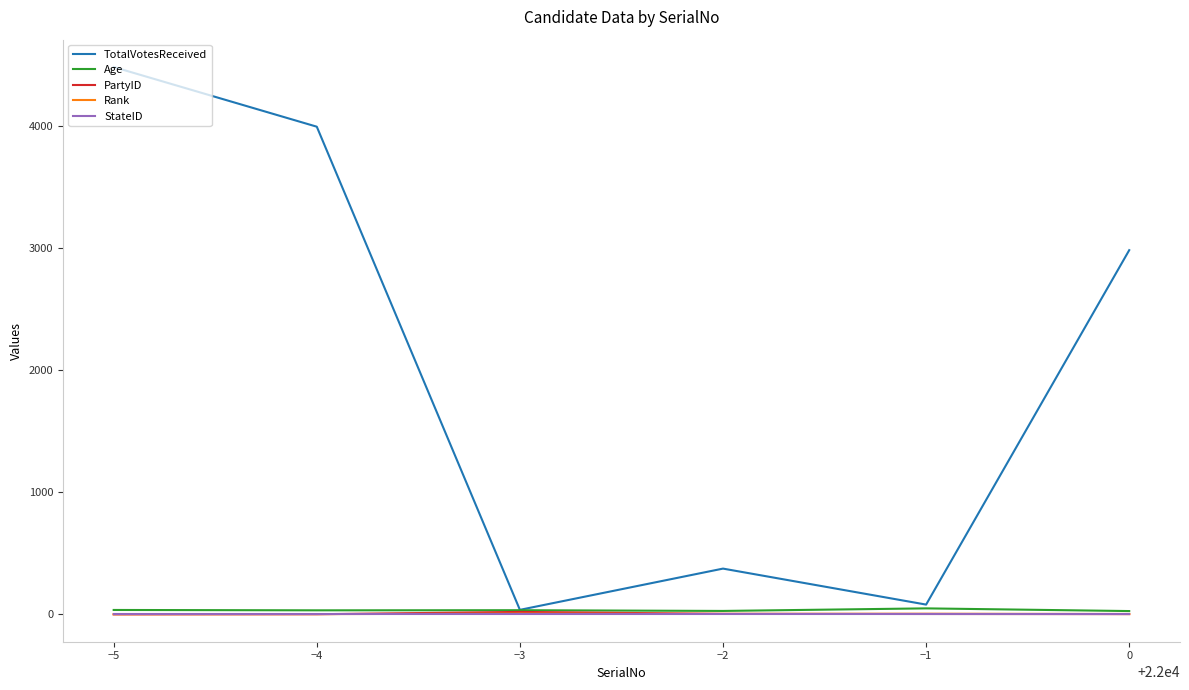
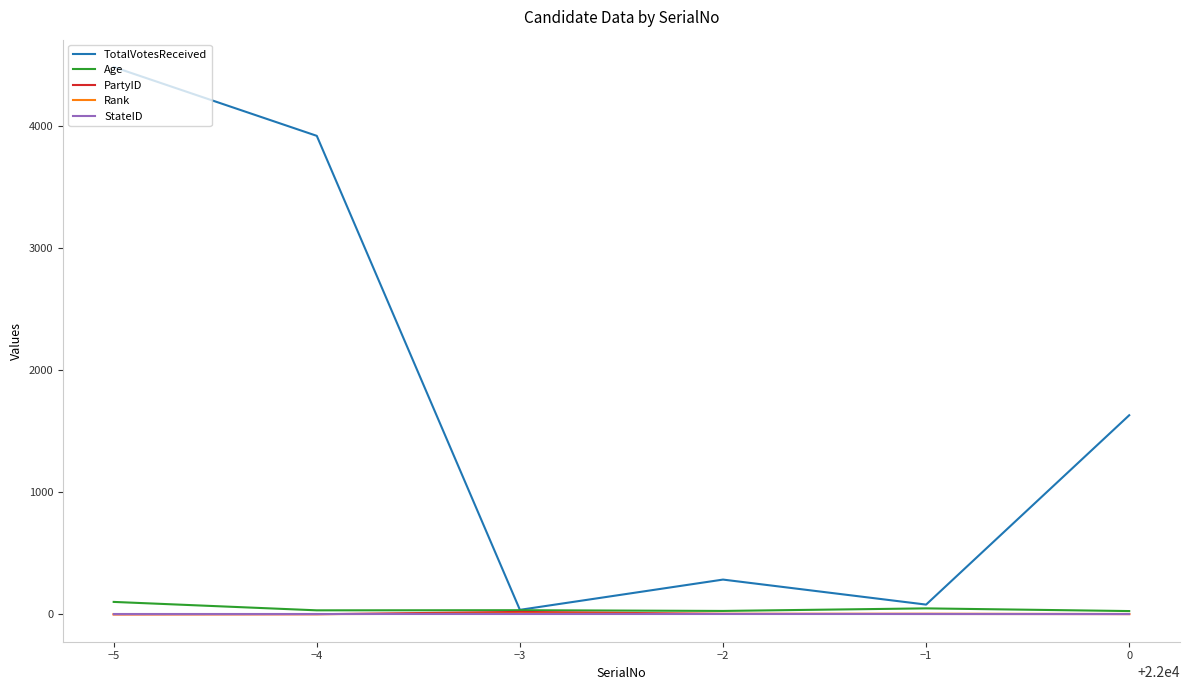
  {
    "TotalVotesReceived": {
-     "−4": 4000,
-     "−2": 380,
+     "−4": 3920,
+     "−2": 290,
      "−1": 80,
-     "0": 2990
+     "0": 1630
    },
    "Age": {
-     "−5": 40,
+     "−5": 100,
      "−4": 30,
      "−2": 30,
      "−1": 50,
      "0": 30
    }
  }
